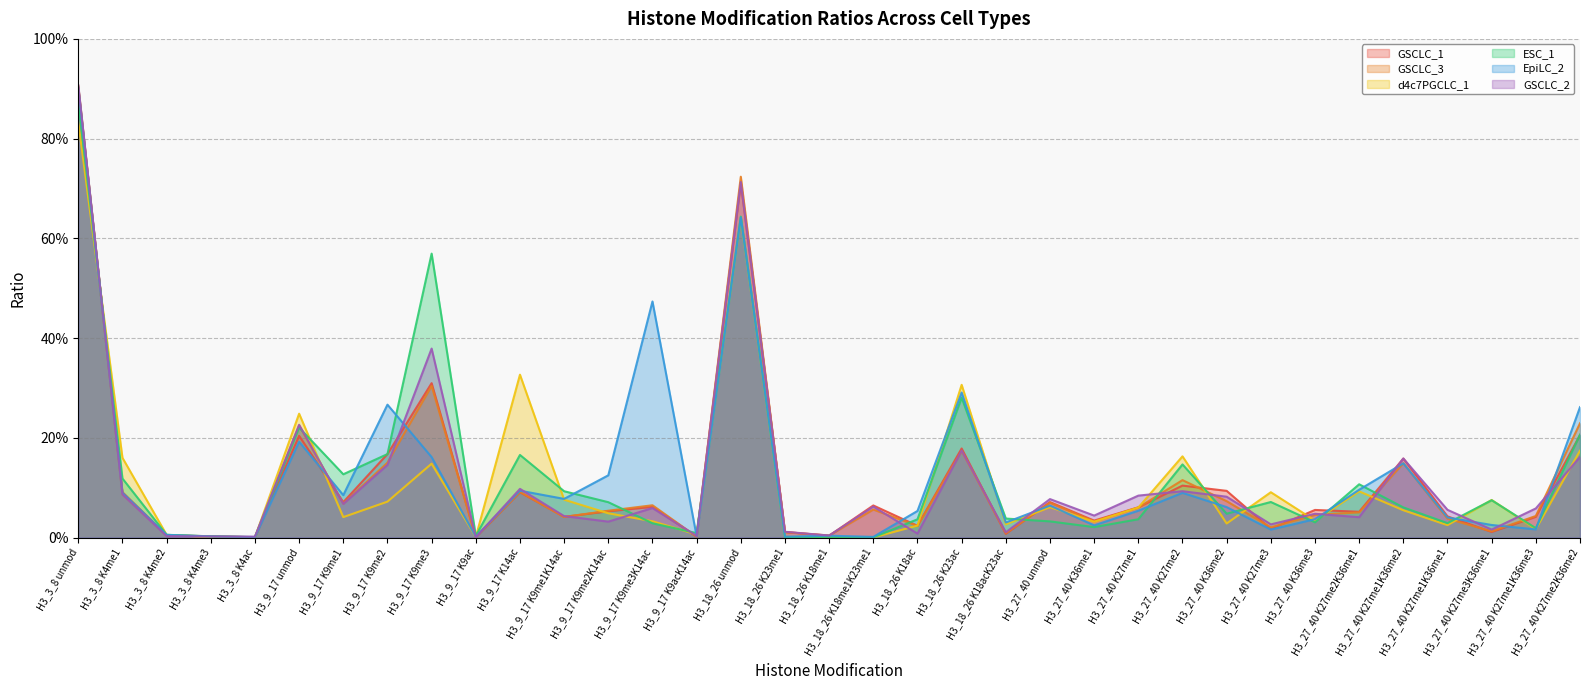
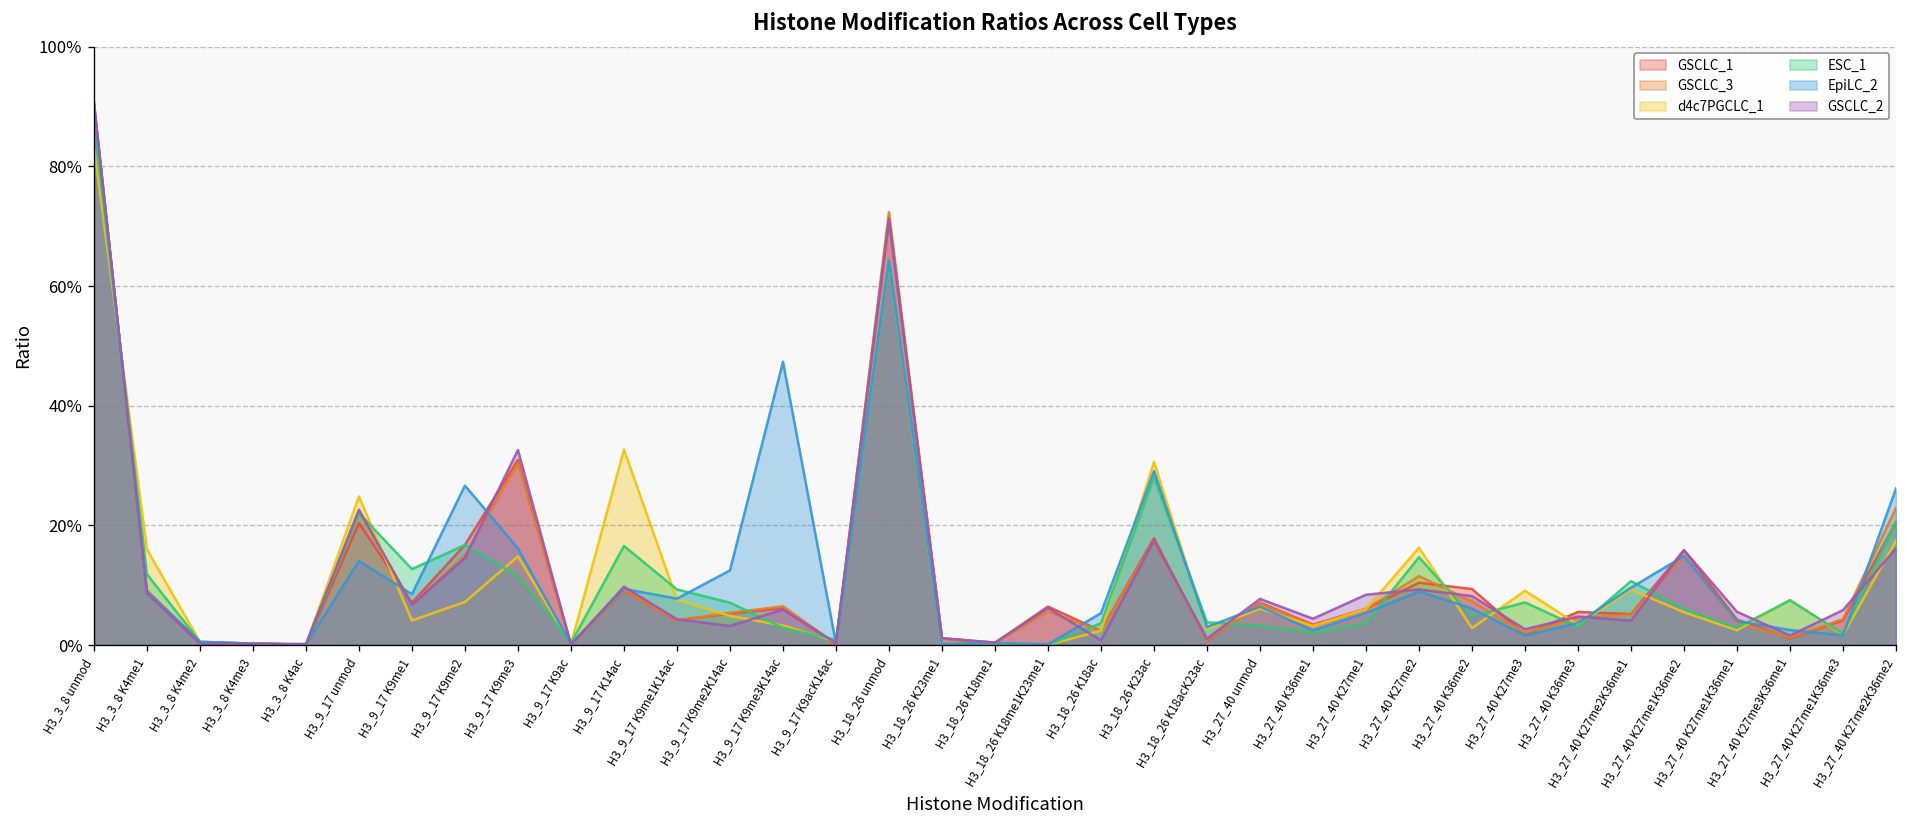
  {
    "ESC_1": {
      "H3_3_8 unmod": "87%",
      "H3_3_8 K4me1": "12%",
      "H3_9_17 K9me1": "13%",
-     "H3_9_17 K9me3": "57%",
+     "H3_9_17 K9me3": "12%",
      "H3_9_17 K14ac": "17%",
      "H3_9_17 K9me1K14ac": "9%",
      "H3_9_17 K9me2K14ac": "7%",
      "H3_18_26 K18ac": "4%",
      "H3_18_26 K23ac": "28%",
      "H3_18_26 K18acK23ac": "4%",
      "H3_27_40 unmod": "3%",
      "H3_27_40 K27me1": "4%",
      "H3_27_40 K27me2": "15%",
      "H3_27_40 K36me2": "5%",
      "H3_27_40 K27me3": "7%",
      "H3_27_40 K27me2K36me1": "11%",
      "H3_27_40 K27me1K36me2": "6%"
    },
    "EpiLC_2": {
-     "H3_9_17 unmod": "19%",
+     "H3_9_17 unmod": "14%",
      "H3_9_17 K9me1": "8%",
      "H3_9_17 K9me2": "27%",
      "H3_9_17 K9me3": "16%",
      "H3_9_17 K9me2K14ac": "12%",
      "H3_9_17 K9me3K14ac": "47%",
      "H3_18_26 K18ac": "5%",
      "H3_18_26 K23ac": "29%",
      "H3_27_40 K27me1": "5%",
      "H3_27_40 K36me2": "6%",
      "H3_27_40 K27me3K36me1": "3%",
      "H3_27_40 K27me2K36me2": "26%"
    },
    "GSCLC_2": {
-     "H3_9_17 K9me3": "38%",
+     "H3_9_17 K9me3": "33%",
      "H3_9_17 K9me2K14ac": "3%",
      "H3_18_26 K18ac": "1%",
      "H3_27_40 unmod": "8%",
      "H3_27_40 K36me1": "4%",
      "H3_27_40 K27me1": "8%",
      "H3_27_40 K36me2": "8%",
      "H3_27_40 K27me3": "3%",
      "H3_27_40 K27me2K36me1": "4%",
      "H3_27_40 K27me1K36me1": "6%",
      "H3_27_40 K27me1K36me3": "6%",
      "H3_27_40 K27me2K36me2": "16%"
    }
  }
